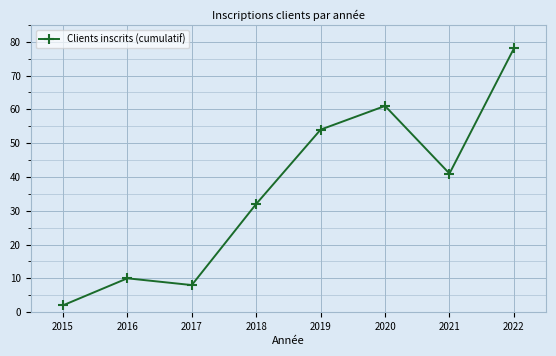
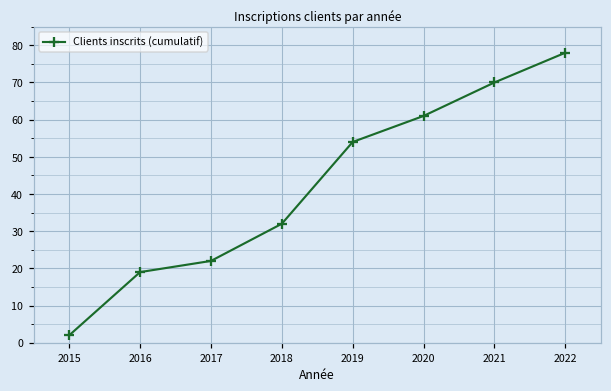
  {
    "2015": 2,
-   "2016": 10,
-   "2017": 8,
+   "2016": 19,
+   "2017": 22,
    "2018": 32,
    "2019": 54,
    "2020": 61,
-   "2021": 41,
+   "2021": 70,
    "2022": 78
  }
